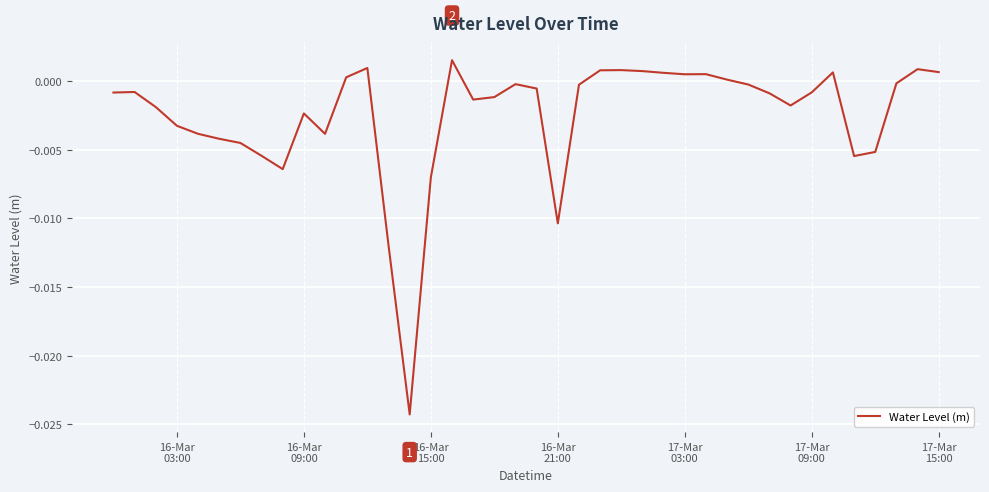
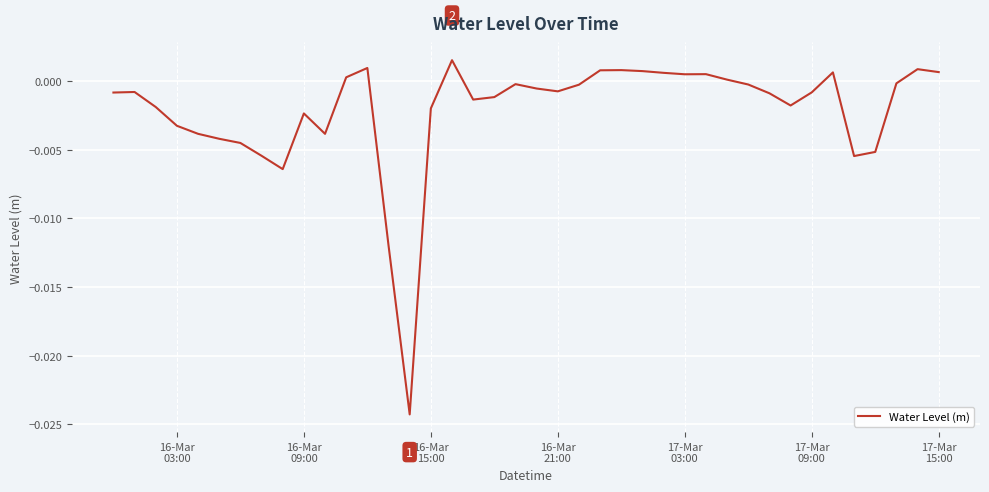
  {
    "16-Mar 03:00": -0.0032,
    "16-Mar 09:00": -0.0023,
-   "16-Mar 15:00": -0.0070,
-   "16-Mar 21:00": -0.0104,
+   "16-Mar 15:00": -0.0020,
+   "16-Mar 21:00": -0.0007,
    "17-Mar 03:00": 0.0005,
    "17-Mar 09:00": -0.0008,
    "17-Mar 15:00": 0.0007
  }
